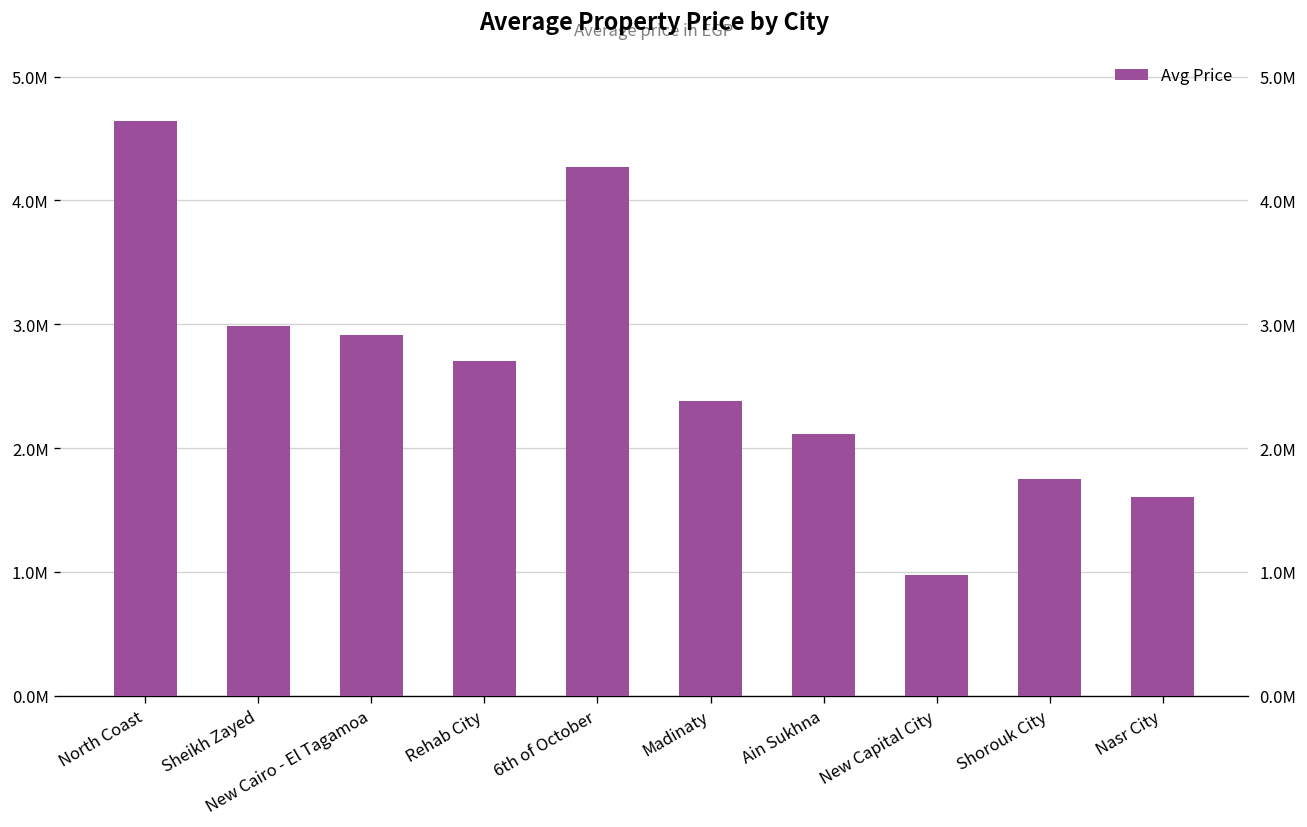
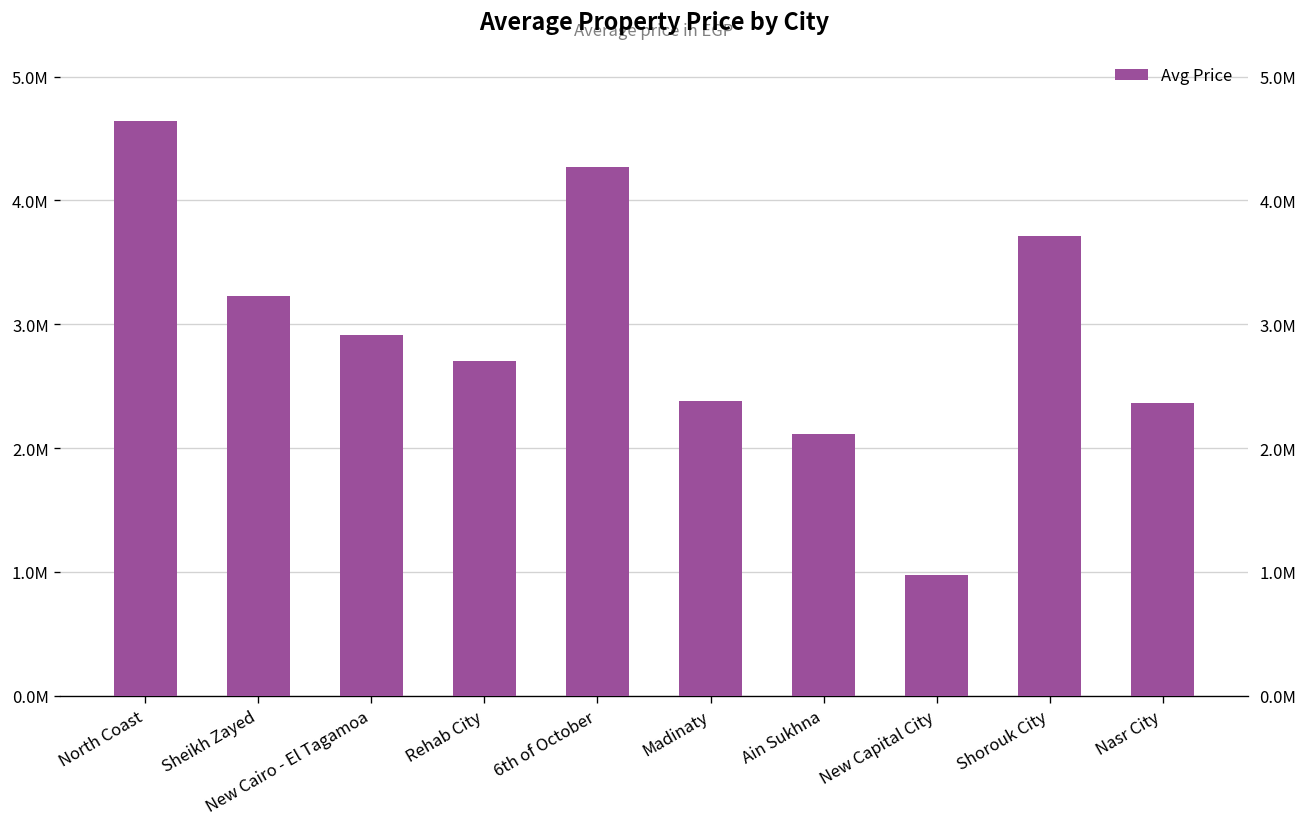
  {
    "North Coast": 4640000,
-   "Sheikh Zayed": 2990000,
+   "Sheikh Zayed": 3230000,
    "New Cairo - El Tagamoa": 2910000,
    "Rehab City": 2700000,
    "6th of October": 4270000,
    "Madinaty": 2380000,
    "Ain Sukhna": 2110000,
    "New Capital City": 970000,
-   "Shorouk City": 1750000,
-   "Nasr City": 1610000
+   "Shorouk City": 3710000,
+   "Nasr City": 2360000
  }
